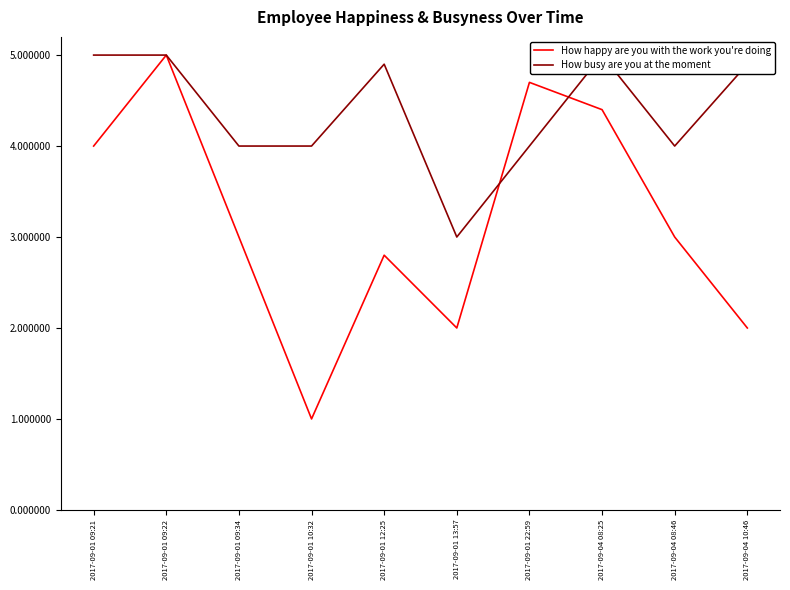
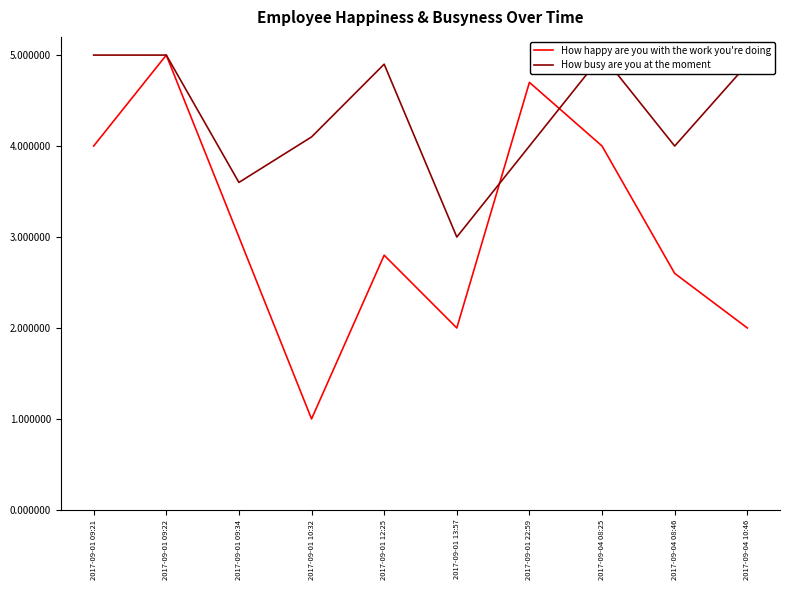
  {
    "How happy are you with the work you're doing": {
      "2017-09-01 09:21": 4.0,
      "2017-09-01 09:34": 3.0,
      "2017-09-01 10:32": 1.0,
      "2017-09-01 12:25": 2.8,
      "2017-09-01 13:57": 2.0,
      "2017-09-01 22:59": 4.7,
-     "2017-09-04 08:25": 4.4,
-     "2017-09-04 08:46": 3.0,
+     "2017-09-04 08:25": 4.0,
+     "2017-09-04 08:46": 2.6,
      "2017-09-04 10:46": 2.0
    },
    "How busy are you at the moment": {
      "2017-09-01 09:21": 5.0,
-     "2017-09-01 09:34": 4.0,
-     "2017-09-01 10:32": 4.0,
+     "2017-09-01 09:34": 3.6,
+     "2017-09-01 10:32": 4.1,
      "2017-09-01 12:25": 4.9,
      "2017-09-01 13:57": 3.0,
      "2017-09-01 22:59": 4.0,
      "2017-09-04 08:46": 4.0
    }
  }
